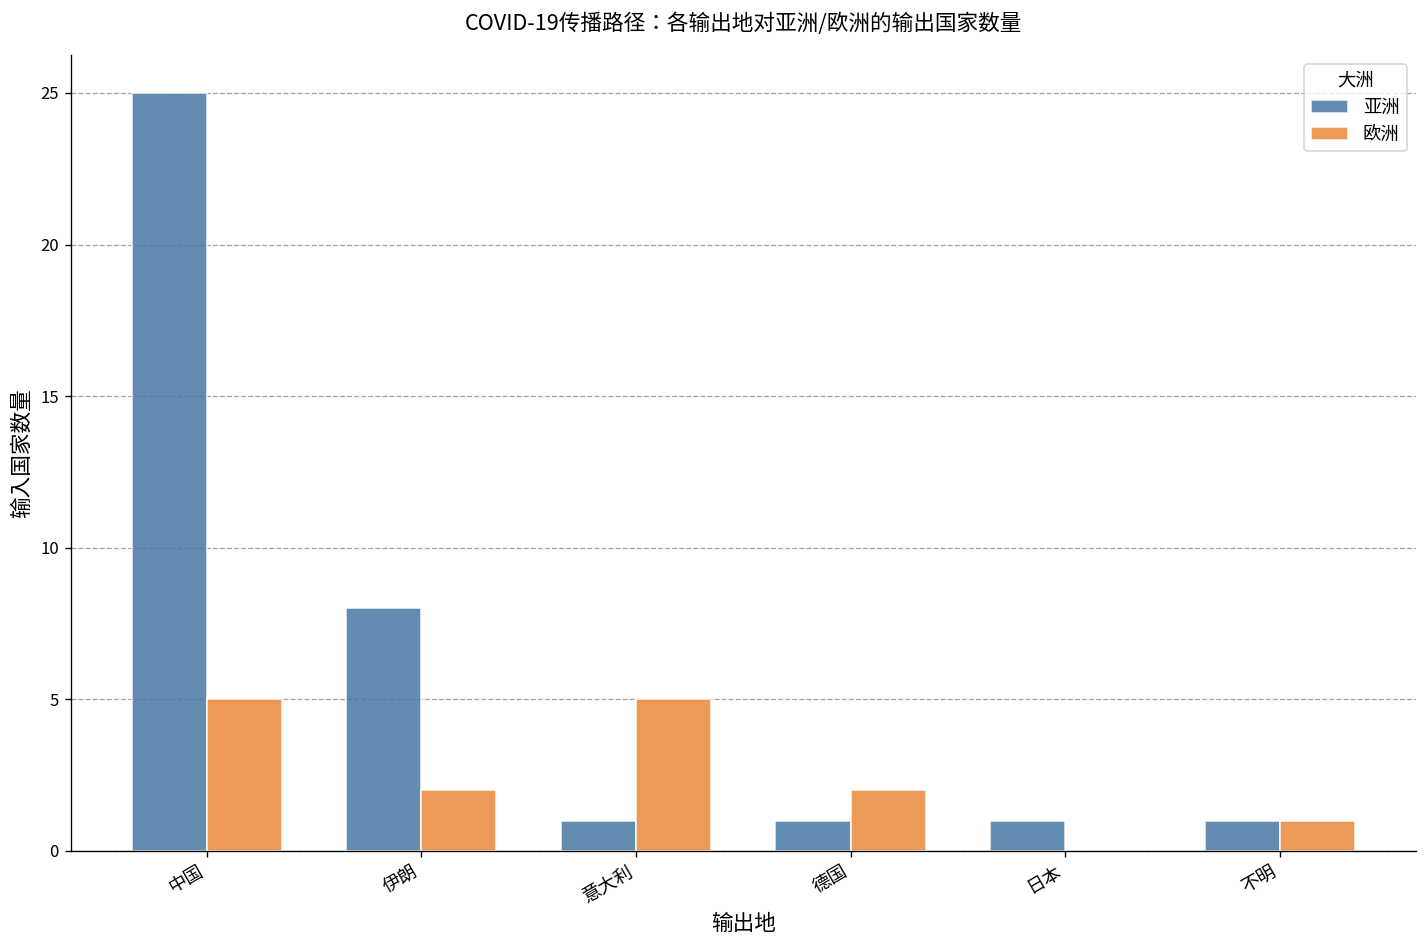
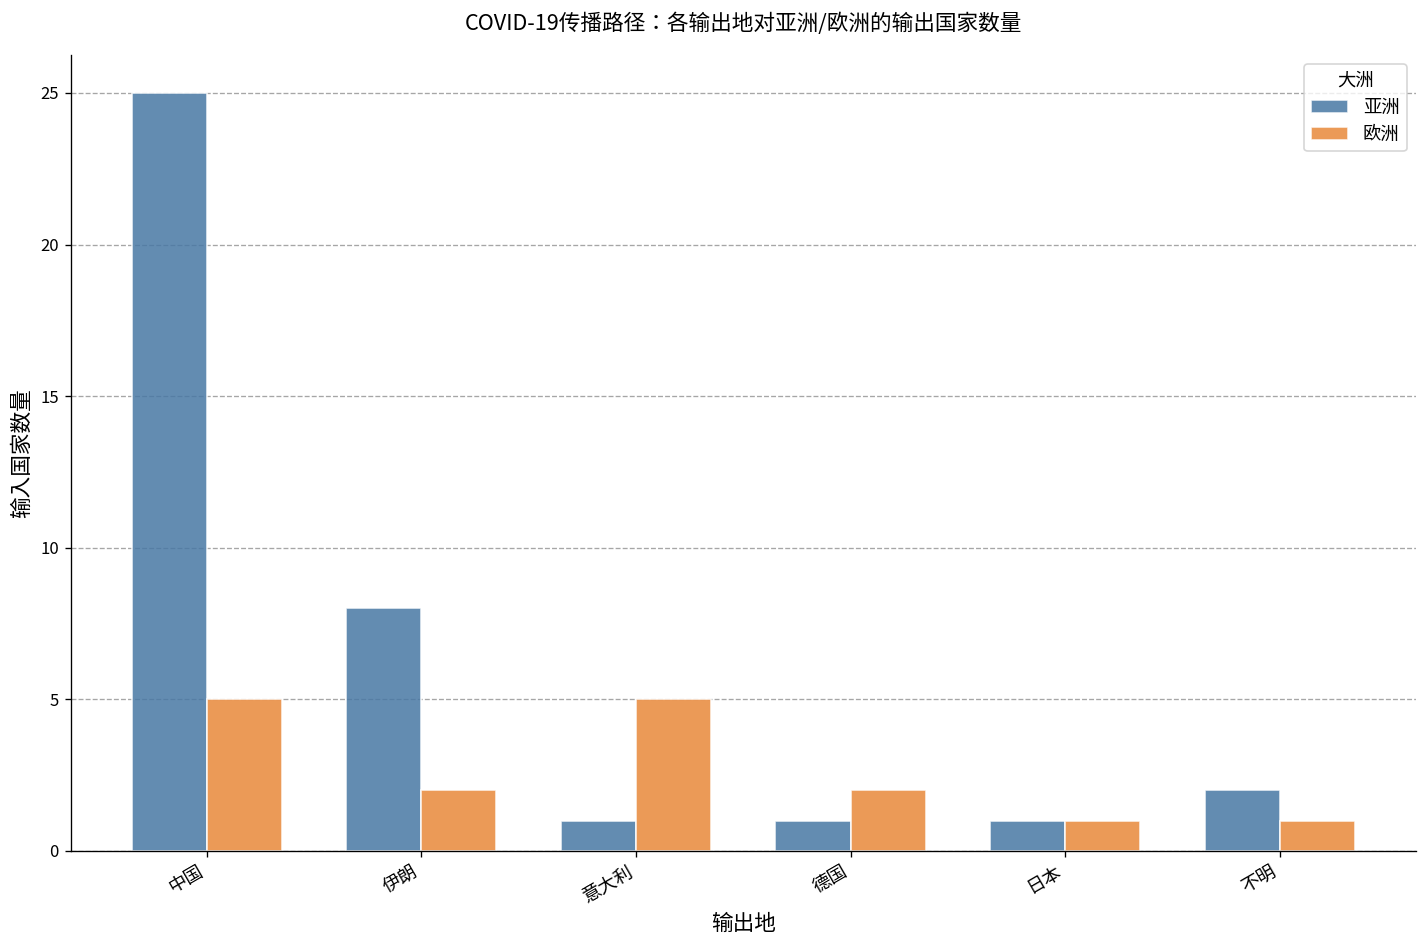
  {
    "亚洲": {
      "中国": 25,
      "伊朗": 8,
      "意大利": 1,
      "德国": 1,
      "日本": 1,
-     "不明": 1
+     "不明": 2
    },
    "欧洲": {
      "中国": 5,
      "伊朗": 2,
      "意大利": 5,
      "德国": 2,
-     "日本": 0,
+     "日本": 1,
      "不明": 1
    }
  }
